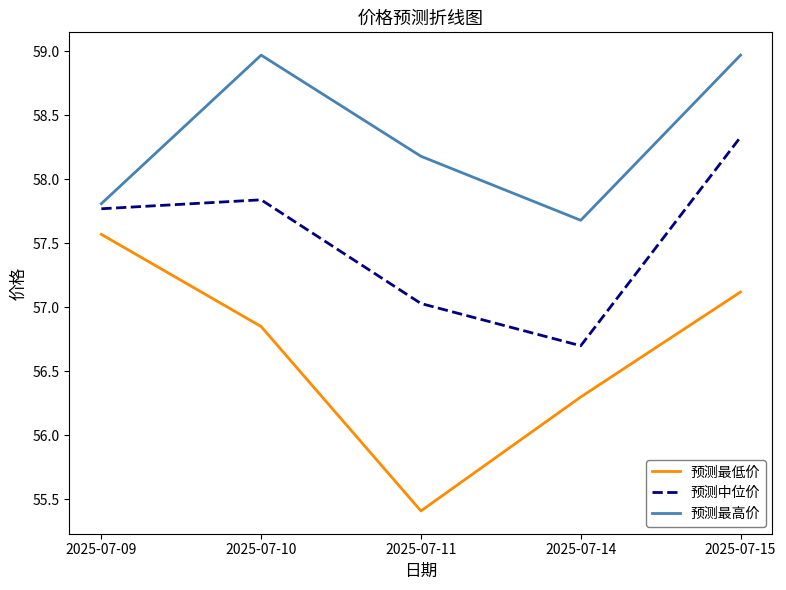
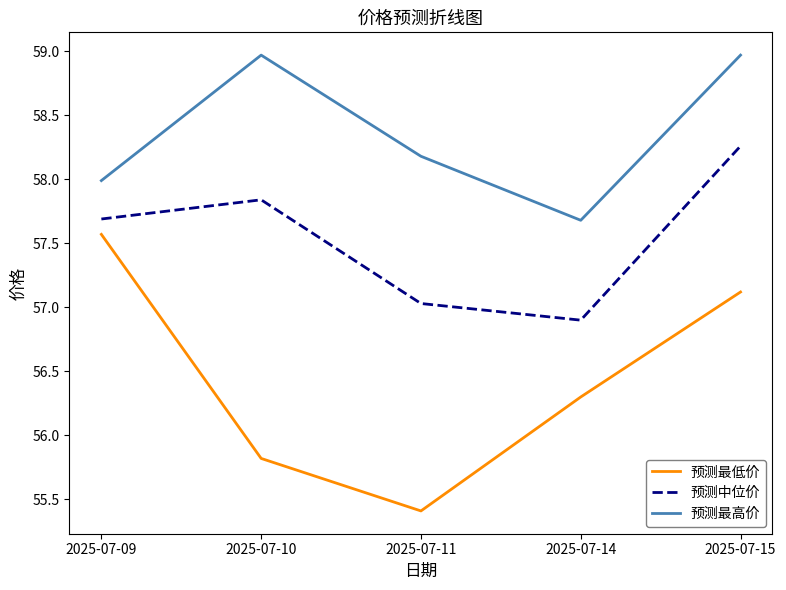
  {
    "预测最低价": {
      "2025-07-09": 57.57,
-     "2025-07-10": 56.85,
+     "2025-07-10": 55.82,
      "2025-07-11": 55.41,
      "2025-07-14": 56.30,
      "2025-07-15": 57.12
    },
    "预测中位价": {
-     "2025-07-09": 57.77,
+     "2025-07-09": 57.69,
      "2025-07-10": 57.84,
      "2025-07-11": 57.03,
-     "2025-07-14": 56.7,
-     "2025-07-15": 58.33
+     "2025-07-14": 56.9,
+     "2025-07-15": 58.26
    },
    "预测最高价": {
-     "2025-07-09": 57.81,
+     "2025-07-09": 57.99,
      "2025-07-10": 58.97,
      "2025-07-11": 58.18,
      "2025-07-14": 57.68,
      "2025-07-15": 58.97
    }
  }
